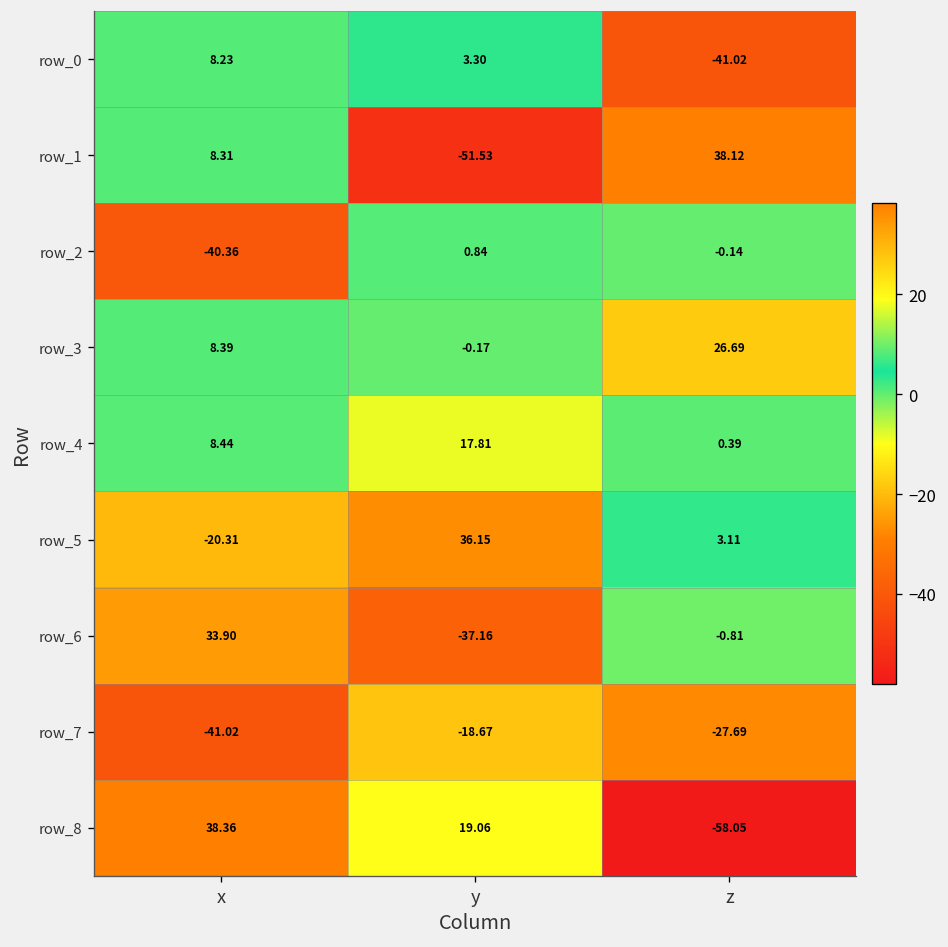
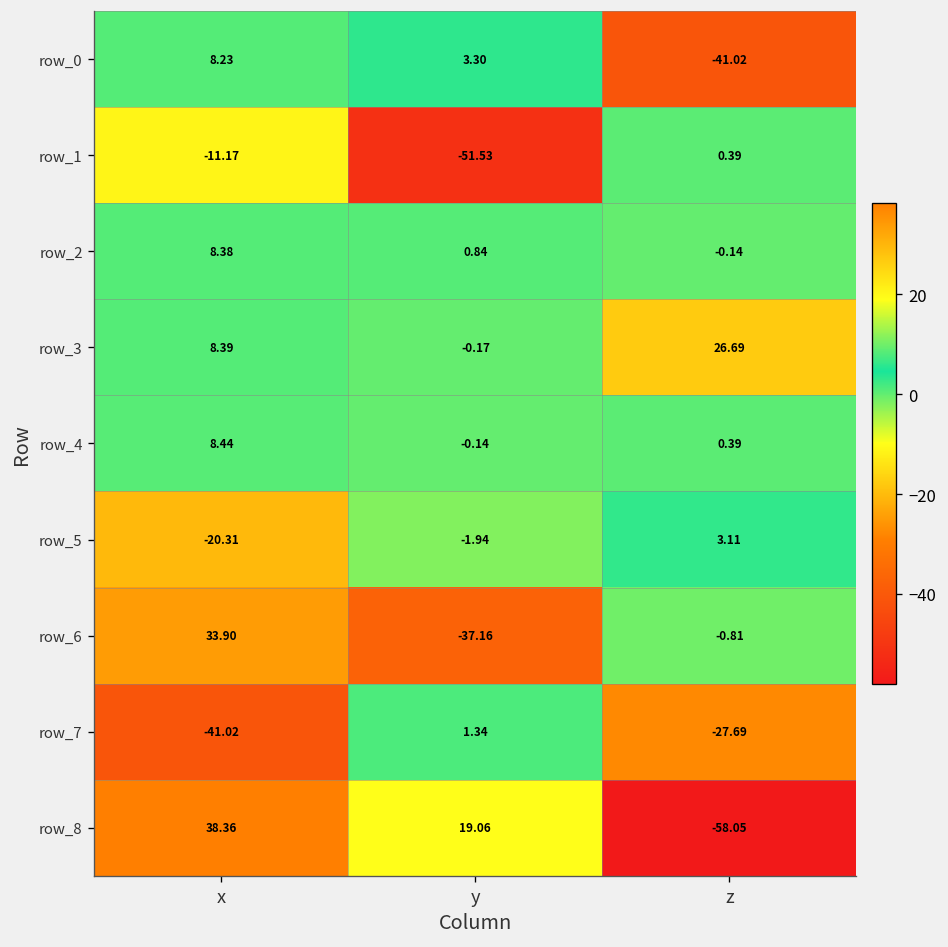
  {
    "row_0": {
      "x": 8.23,
      "y": 3.30,
      "z": -41.02
    },
    "row_1": {
-     "x": 8.31,
+     "x": -11.17,
      "y": -51.53,
-     "z": 38.12
+     "z": 0.39
    },
    "row_2": {
-     "x": -40.36,
+     "x": 8.38,
      "y": 0.84,
      "z": -0.14
    },
    "row_3": {
      "x": 8.39,
      "y": -0.17,
      "z": 26.69
    },
    "row_4": {
      "x": 8.44,
-     "y": 17.81,
+     "y": -0.14,
      "z": 0.39
    },
    "row_5": {
      "x": -20.31,
-     "y": 36.15,
+     "y": -1.94,
      "z": 3.11
    },
    "row_6": {
      "x": 33.90,
      "y": -37.16,
      "z": -0.81
    },
    "row_7": {
      "x": -41.02,
-     "y": -18.67,
+     "y": 1.34,
      "z": -27.69
    },
    "row_8": {
      "x": 38.36,
      "y": 19.06,
      "z": -58.05
    }
  }
